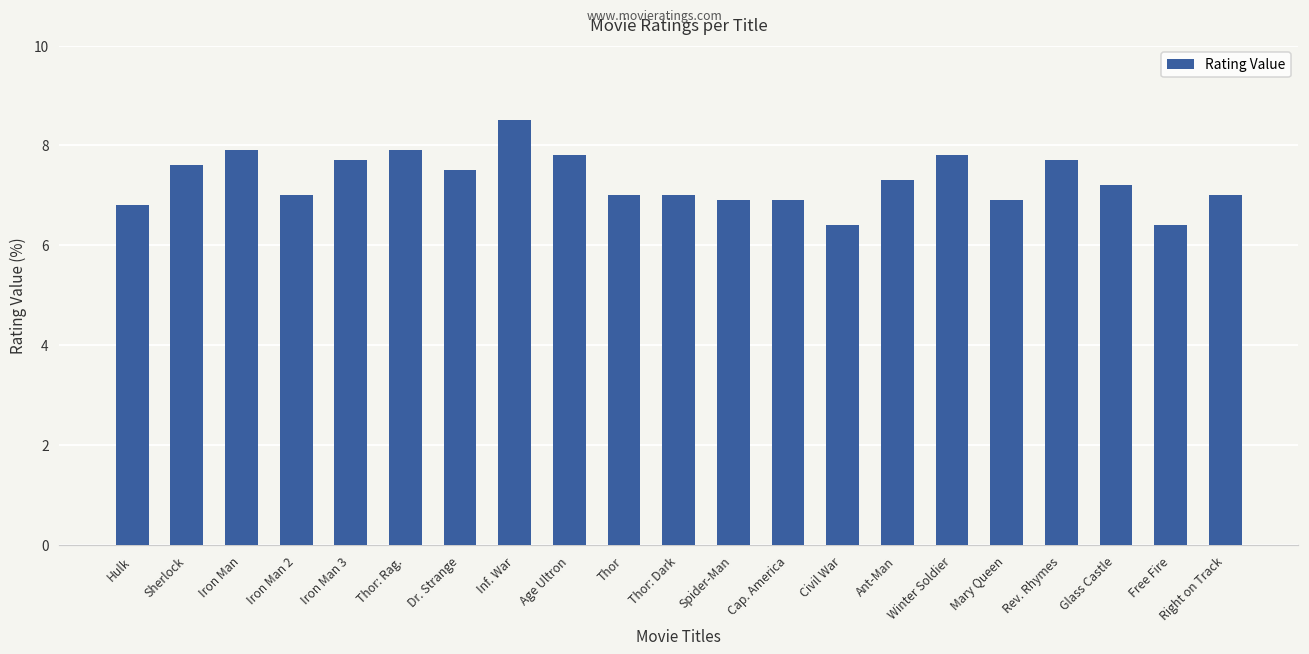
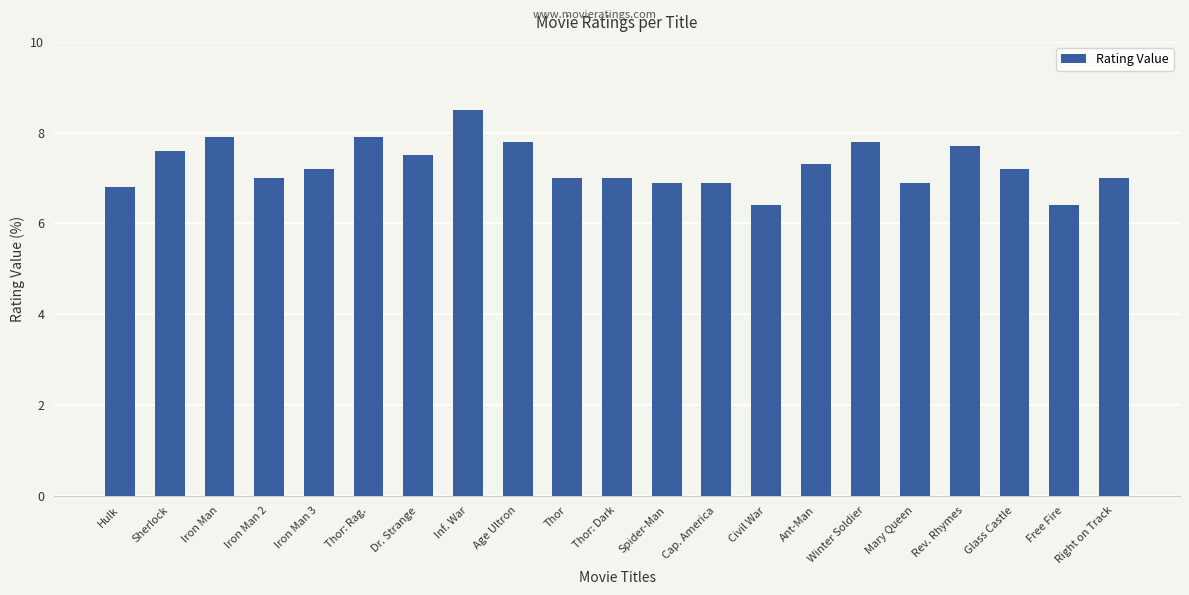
  {
    "Hulk": 6.8,
    "Sherlock": 7.6,
    "Iron Man": 7.9,
    "Iron Man 2": 7.0,
-   "Iron Man 3": 7.7,
+   "Iron Man 3": 7.2,
    "Thor: Rag.": 7.9,
    "Dr. Strange": 7.5,
    "Inf. War": 8.5,
    "Age Ultron": 7.8,
    "Thor": 7.0,
    "Thor: Dark": 7.0,
    "Spider-Man": 6.9,
    "Cap. America": 6.9,
    "Civil War": 6.4,
    "Ant-Man": 7.3,
    "Winter Soldier": 7.8,
    "Mary Queen": 6.9,
    "Rev. Rhymes": 7.7,
    "Glass Castle": 7.2,
    "Free Fire": 6.4,
    "Right on Track": 7.0
  }
